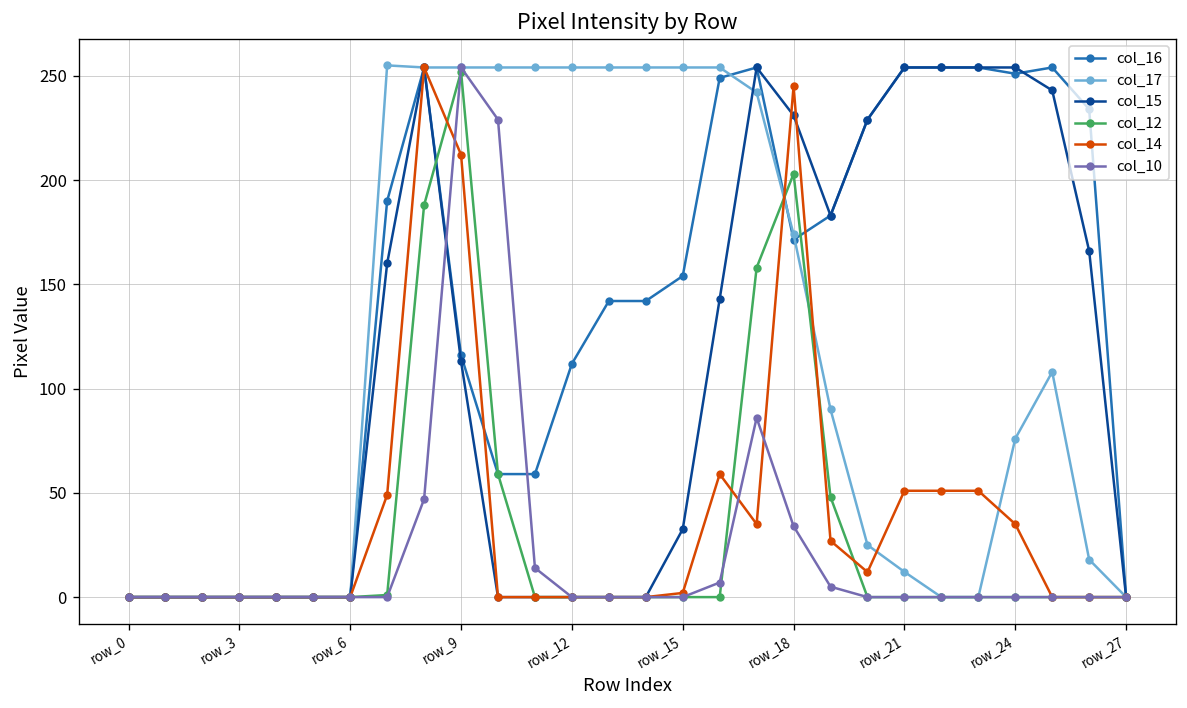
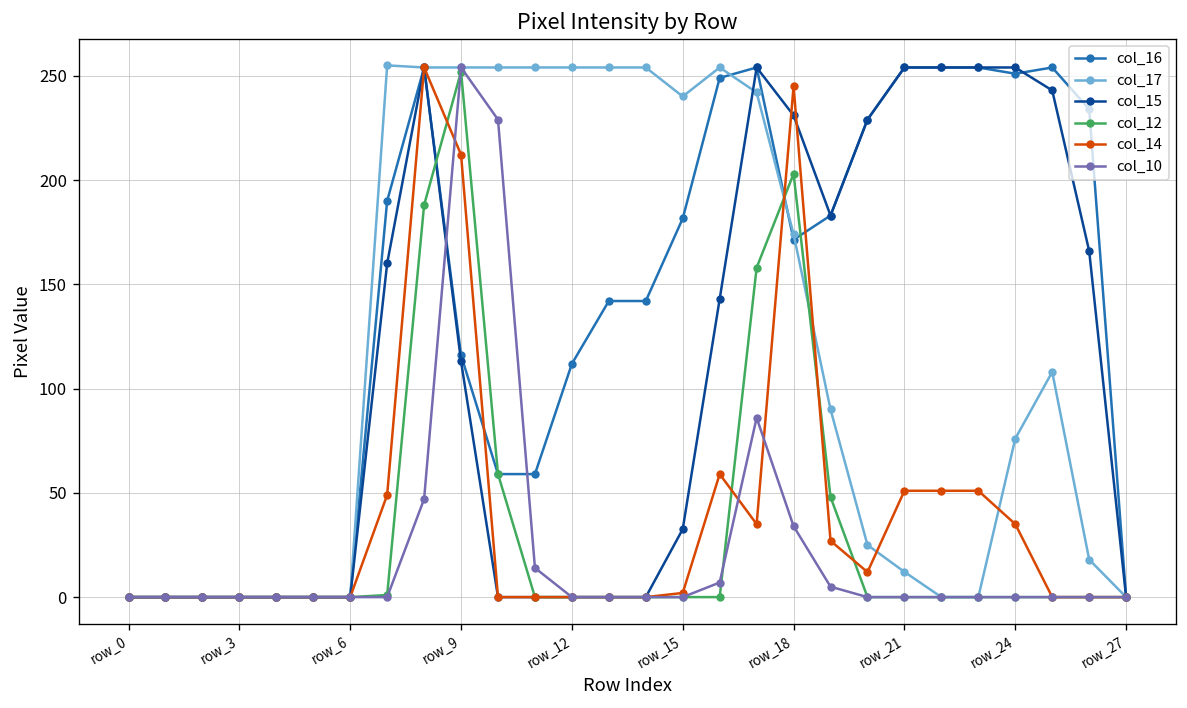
  {
    "col_16": {
      "row_9": 116,
      "row_12": 112,
-     "row_15": 154,
+     "row_15": 182,
      "row_18": 171,
      "row_24": 251
    },
    "col_17": {
      "row_12": 254,
-     "row_15": 254,
+     "row_15": 240,
      "row_18": 174,
      "row_21": 12,
      "row_24": 76
    },
    "col_15": {
      "row_9": 113,
      "row_15": 33,
      "row_18": 231,
      "row_24": 254
    },
    "col_12": {
      "row_9": 252,
      "row_18": 203
    },
    "col_14": {
      "row_9": 212,
      "row_15": 2,
      "row_18": 245,
      "row_21": 51,
      "row_24": 35
    },
    "col_10": {
      "row_18": 34
    }
  }
